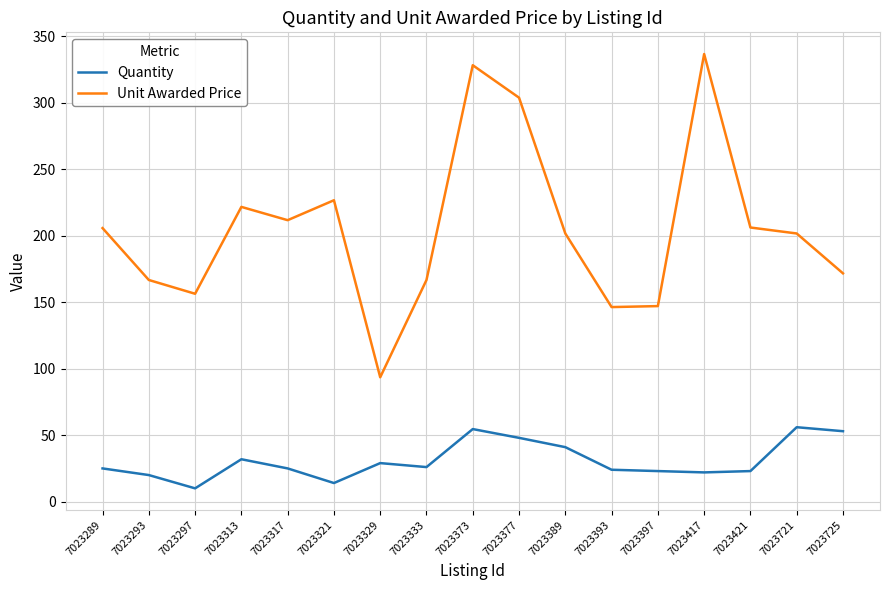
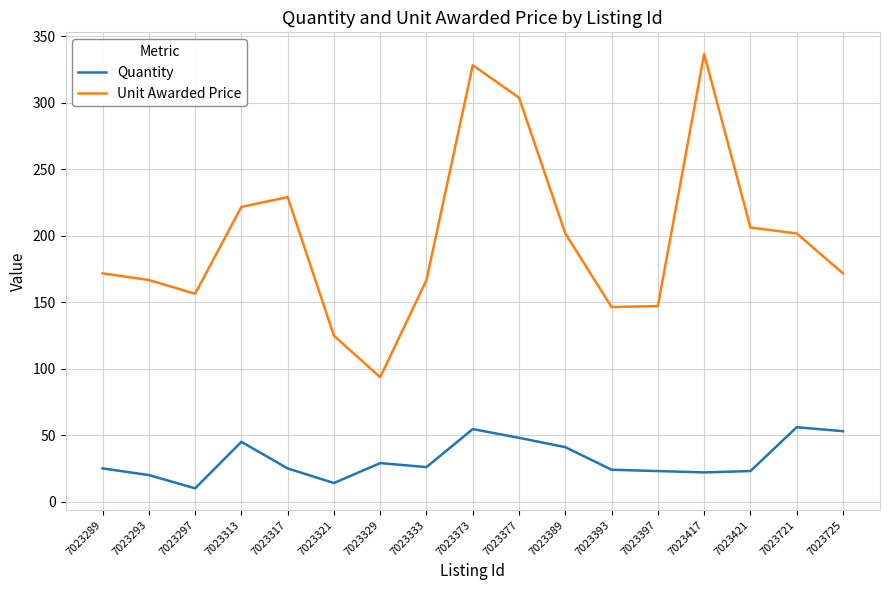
  {
    "Quantity": {
      "7023289": 25,
      "7023293": 20,
      "7023297": 10,
-     "7023313": 32,
+     "7023313": 45,
      "7023317": 25,
      "7023321": 14,
      "7023329": 29,
      "7023333": 26,
      "7023373": 55,
      "7023377": 48,
      "7023389": 41,
      "7023393": 24,
      "7023397": 23,
      "7023417": 22,
      "7023421": 23,
      "7023721": 56,
      "7023725": 53
    },
    "Unit Awarded Price": {
-     "7023289": 206,
+     "7023289": 172,
      "7023293": 167,
      "7023297": 156,
      "7023313": 222,
-     "7023317": 212,
-     "7023321": 227,
+     "7023317": 229,
+     "7023321": 125,
      "7023329": 94,
      "7023333": 167,
      "7023373": 328,
      "7023377": 304,
      "7023389": 202,
      "7023393": 146,
      "7023397": 147,
      "7023417": 337,
      "7023421": 206,
      "7023721": 202,
      "7023725": 172
    }
  }
